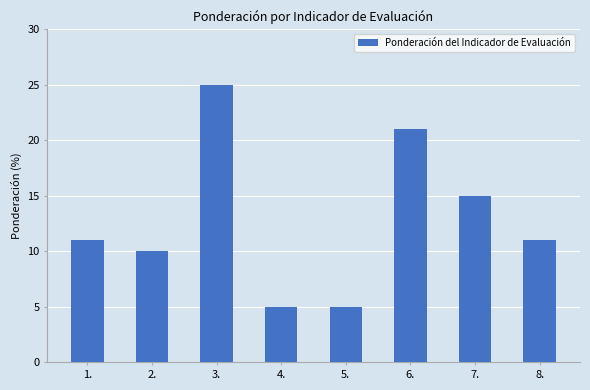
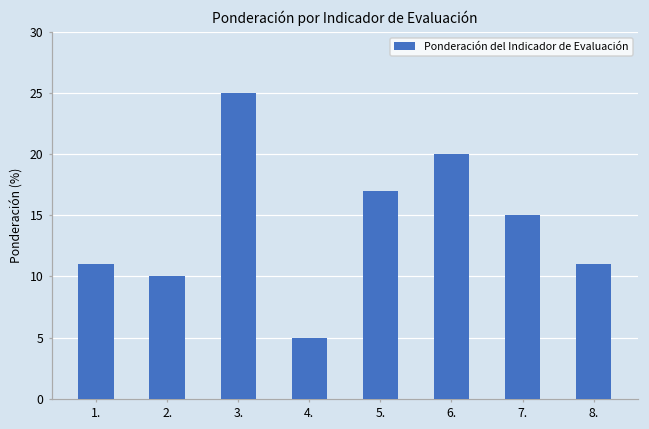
  {
    "1.": 11,
    "2.": 10,
    "3.": 25,
    "4.": 5,
-   "5.": 5,
-   "6.": 21,
+   "5.": 17,
+   "6.": 20,
    "7.": 15,
    "8.": 11
  }
